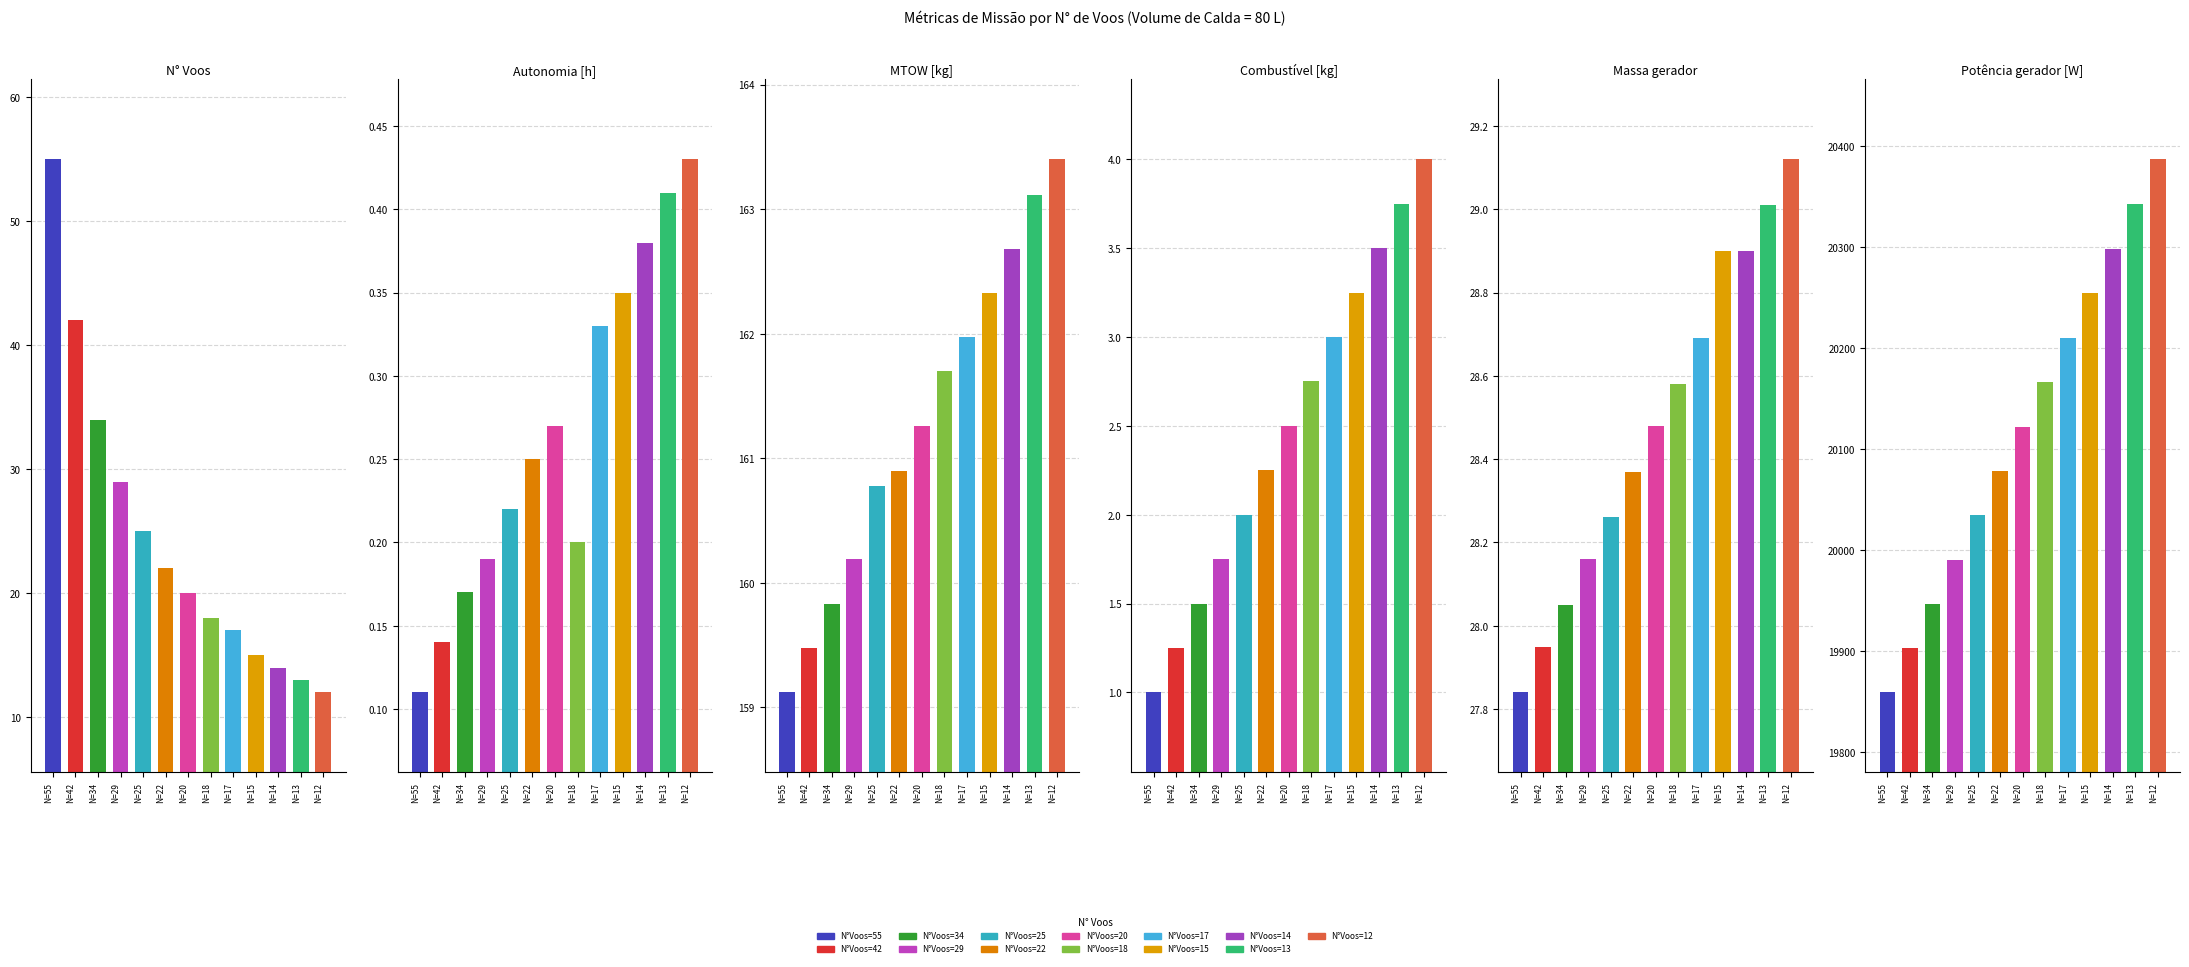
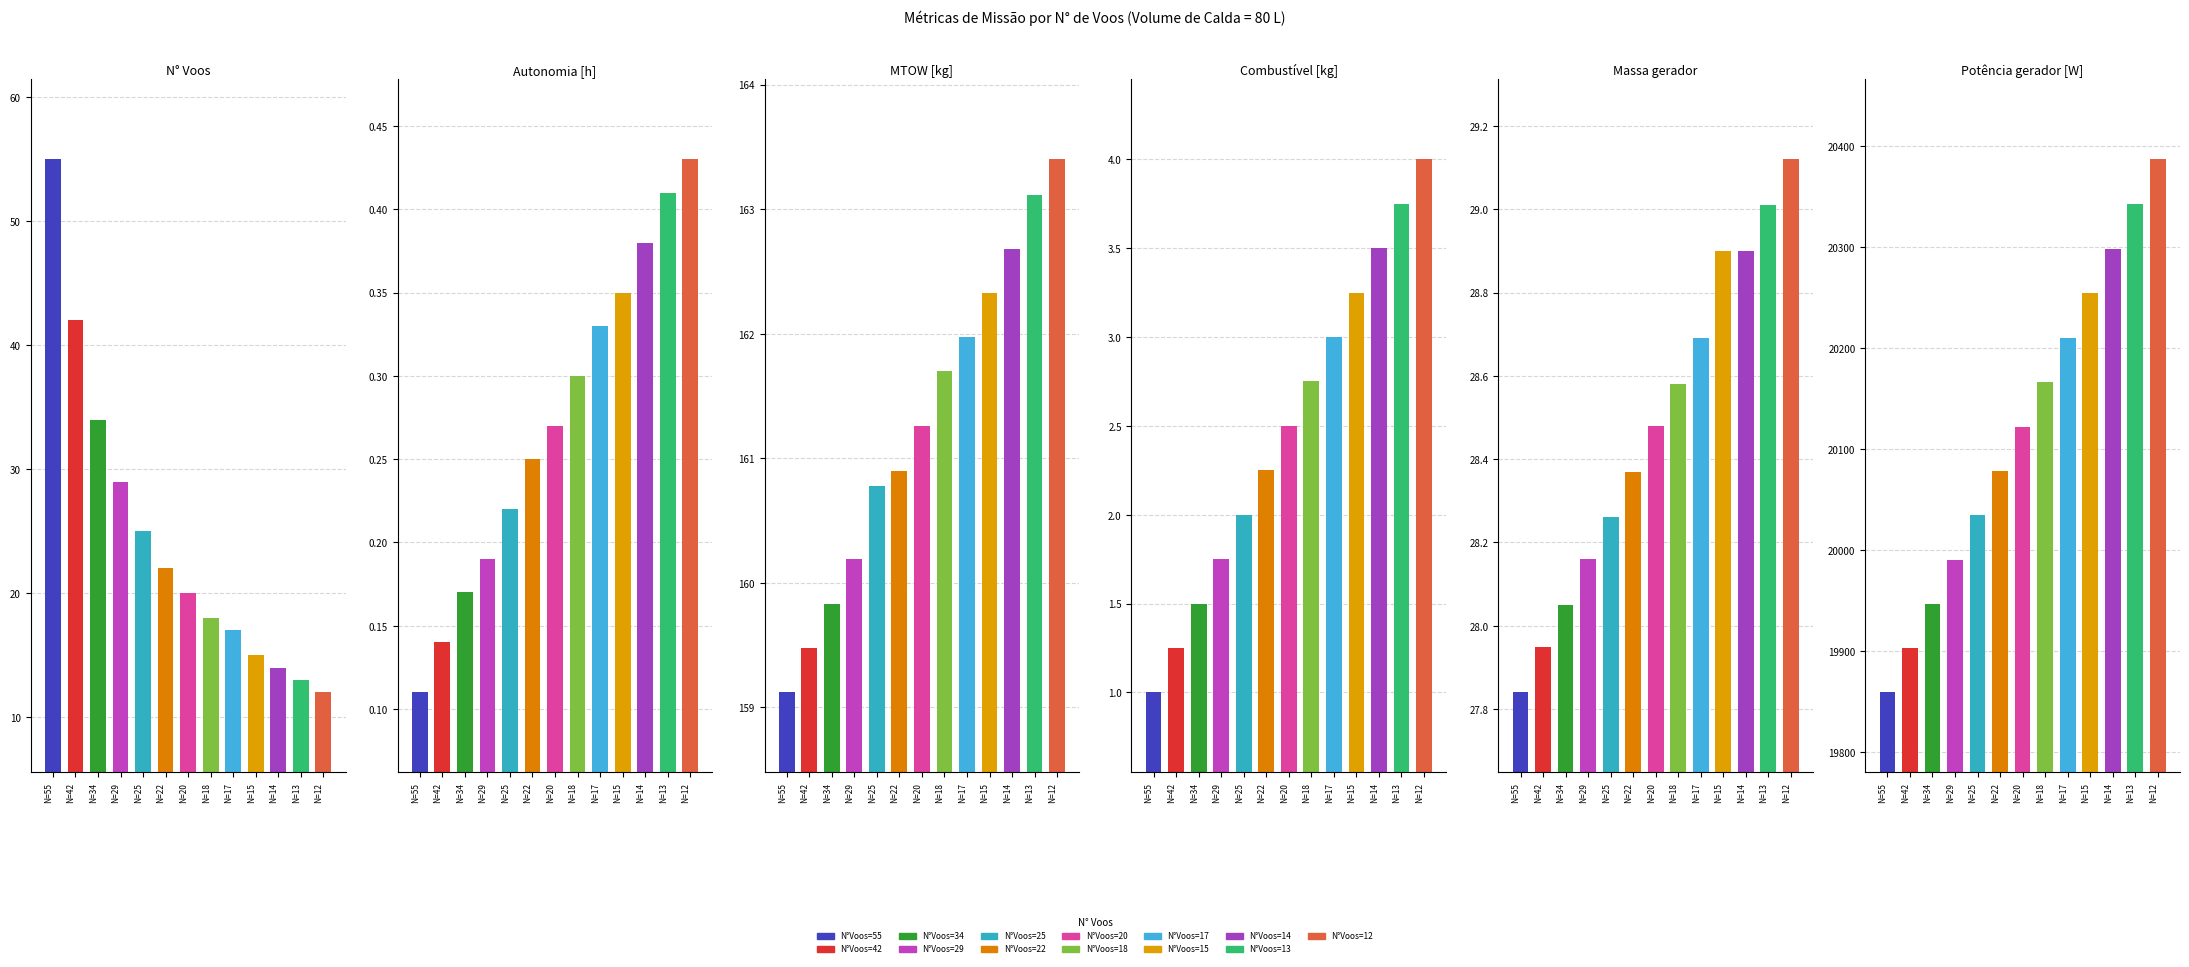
  {
    "N° Voos": {
      "N=55": 55.0,
      "N=42": 42.0,
      "N=34": 34.0,
      "N=29": 29.0,
      "N=25": 25.0,
      "N=22": 22.0,
      "N=20": 20.0,
      "N=18": 18.0,
      "N=17": 17.0,
      "N=15": 15.0,
      "N=14": 14.0,
      "N=13": 13.0,
      "N=12": 12.0
    },
    "Autonomia [h]": {
      "N=55": 0.110,
      "N=42": 0.140,
      "N=34": 0.170,
      "N=29": 0.190,
      "N=25": 0.220,
      "N=22": 0.250,
      "N=20": 0.270,
-     "N=18": 0.2,
+     "N=18": 0.3,
      "N=17": 0.330,
      "N=15": 0.350,
      "N=14": 0.380,
      "N=13": 0.410,
      "N=12": 0.430
    },
    "MTOW [kg]": {
      "N=55": 159.12,
      "N=42": 159.48,
      "N=34": 159.83,
      "N=29": 160.19,
      "N=25": 160.78,
      "N=22": 160.90,
      "N=20": 161.26,
      "N=18": 161.70,
      "N=17": 161.97,
      "N=15": 162.33,
      "N=14": 162.68,
      "N=13": 163.11,
      "N=12": 163.40
    },
    "Combustível [kg]": {
      "N=55": 1.00,
      "N=42": 1.25,
      "N=34": 1.50,
      "N=29": 1.75,
      "N=25": 2.00,
      "N=22": 2.25,
      "N=20": 2.50,
      "N=18": 2.75,
      "N=17": 3.00,
      "N=15": 3.25,
      "N=14": 3.50,
      "N=13": 3.75,
      "N=12": 4.00
    },
    "Massa gerador": {
      "N=55": 27.84,
      "N=42": 27.95,
      "N=34": 28.05,
      "N=29": 28.16,
      "N=25": 28.26,
      "N=22": 28.37,
      "N=20": 28.48,
      "N=18": 28.58,
      "N=17": 28.69,
      "N=15": 28.90,
      "N=14": 28.90,
      "N=13": 29.01,
      "N=12": 29.12
    },
    "Potência gerador [W]": {
      "N=55": 19859,
      "N=42": 19903,
      "N=34": 19947,
      "N=29": 19991,
      "N=25": 20034,
      "N=22": 20078,
      "N=20": 20122,
      "N=18": 20166,
      "N=17": 20210,
      "N=15": 20254,
      "N=14": 20298,
      "N=13": 20342,
      "N=12": 20387
    }
  }
